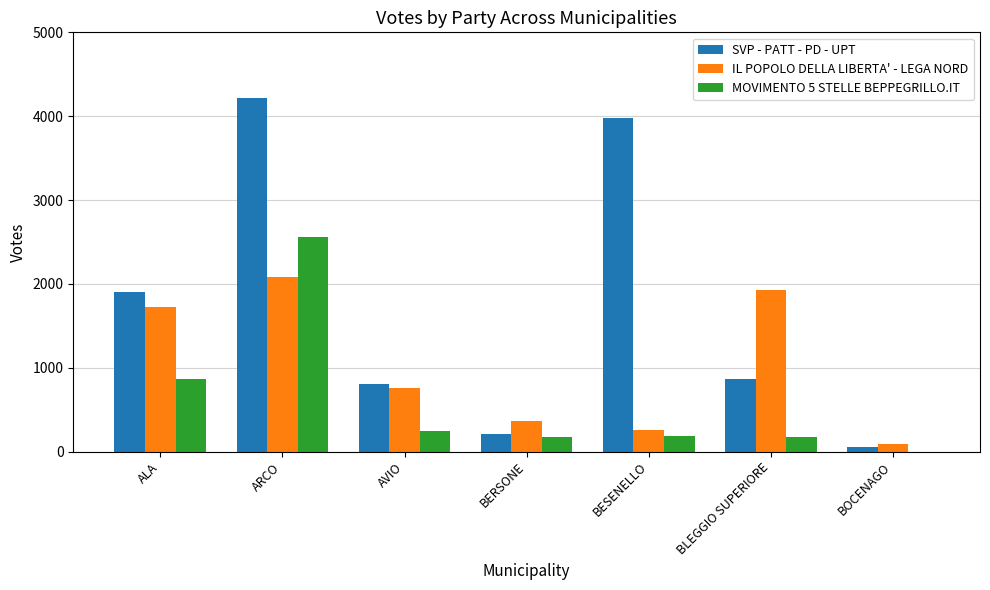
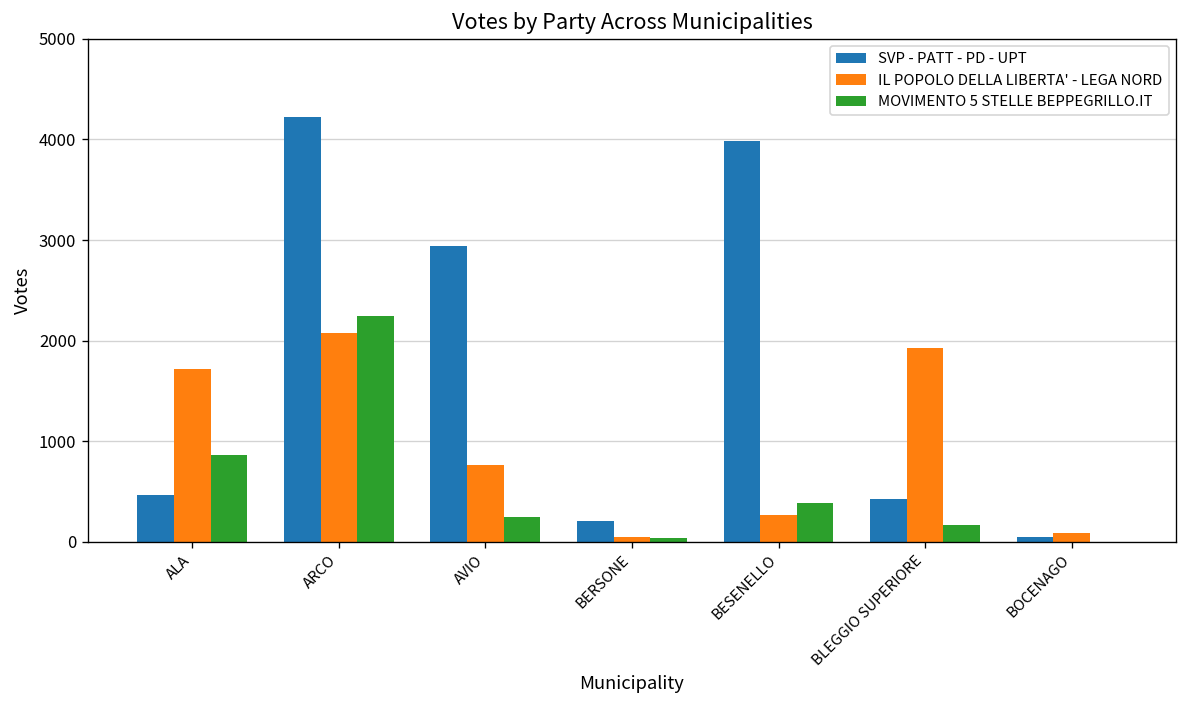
  {
    "SVP - PATT - PD - UPT": {
-     "ALA": 1900,
+     "ALA": 500,
      "ARCO": 4200,
-     "AVIO": 800,
+     "AVIO": 2900,
      "BERSONE": 200,
      "BESENELLO": 4000,
-     "BLEGGIO SUPERIORE": 900,
+     "BLEGGIO SUPERIORE": 400,
      "BOCENAGO": 100
    },
    "IL POPOLO DELLA LIBERTA' - LEGA NORD": {
      "ALA": 1700,
      "ARCO": 2100,
      "AVIO": 800,
-     "BERSONE": 400,
+     "BERSONE": 0,
      "BESENELLO": 300,
      "BLEGGIO SUPERIORE": 1900,
      "BOCENAGO": 100
    },
    "MOVIMENTO 5 STELLE BEPPEGRILLO.IT": {
      "ALA": 900,
-     "ARCO": 2600,
+     "ARCO": 2200,
      "AVIO": 200,
-     "BERSONE": 200,
-     "BESENELLO": 200,
+     "BERSONE": 0,
+     "BESENELLO": 400,
      "BLEGGIO SUPERIORE": 200,
      "BOCENAGO": 0
    }
  }
